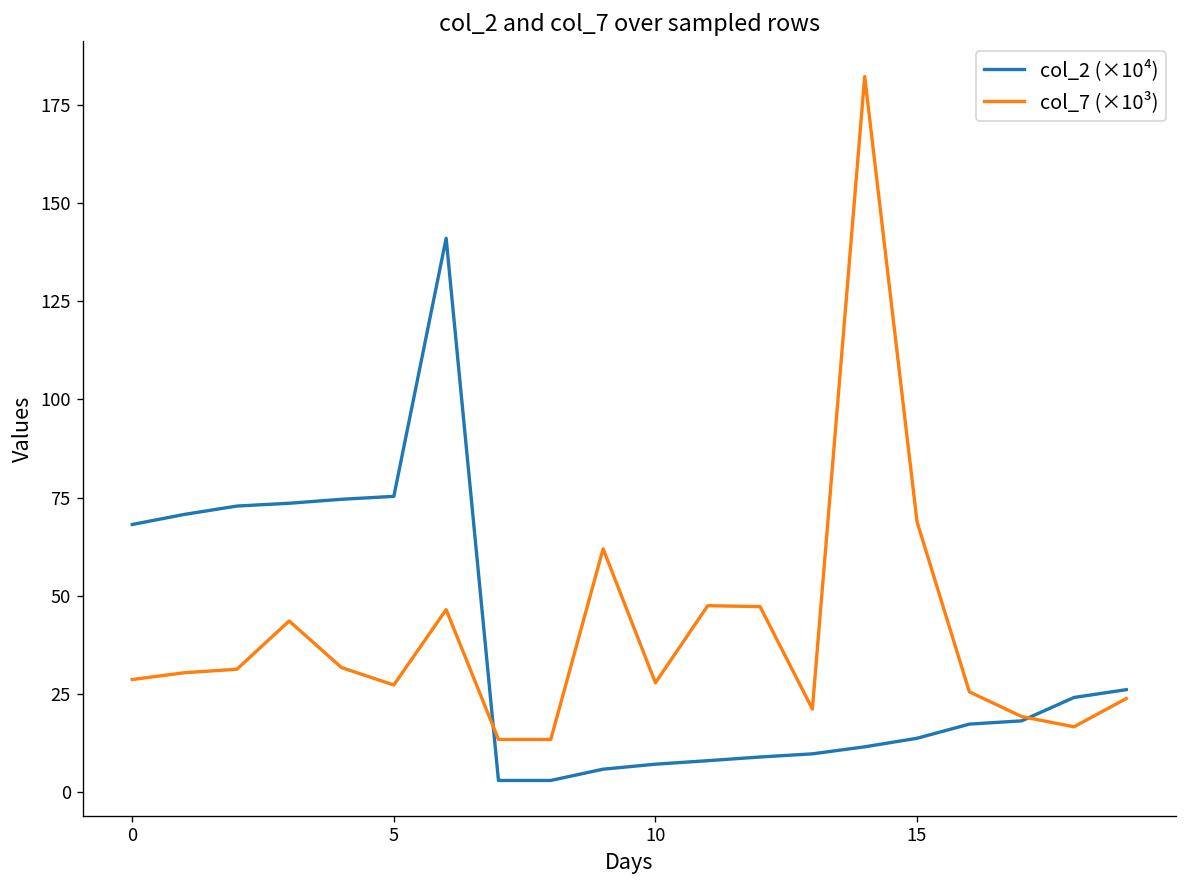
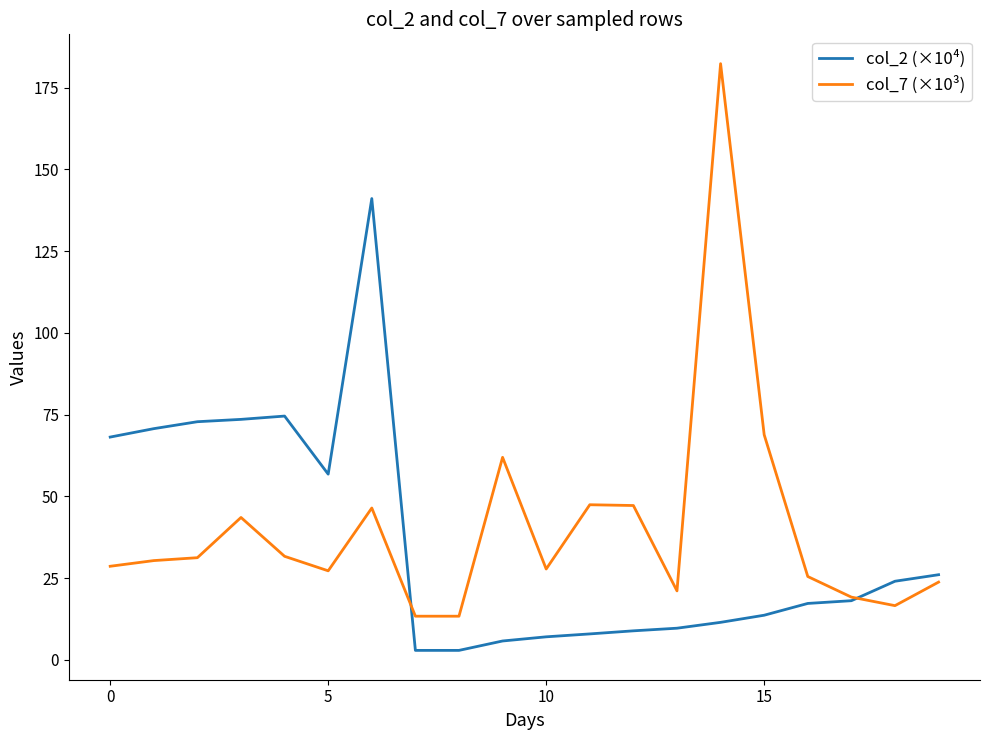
  {
    "col_2 (×10⁴)": {
      "0": 68,
-     "5": 75,
+     "5": 57,
      "10": 7,
      "15": 14
    },
    "col_7 (×10³)": {
      "0": 29,
      "5": 27,
      "10": 28,
      "15": 69
    }
  }
